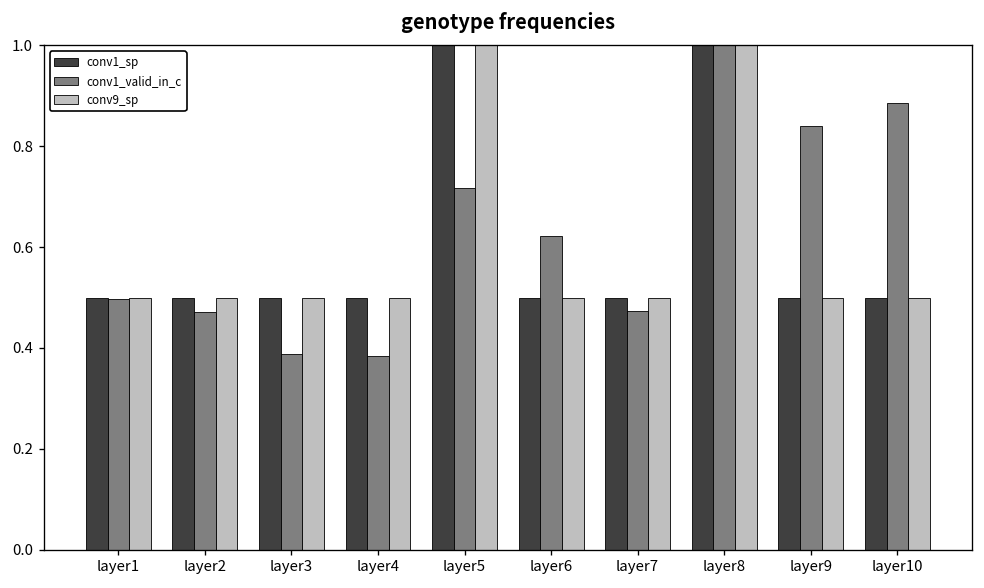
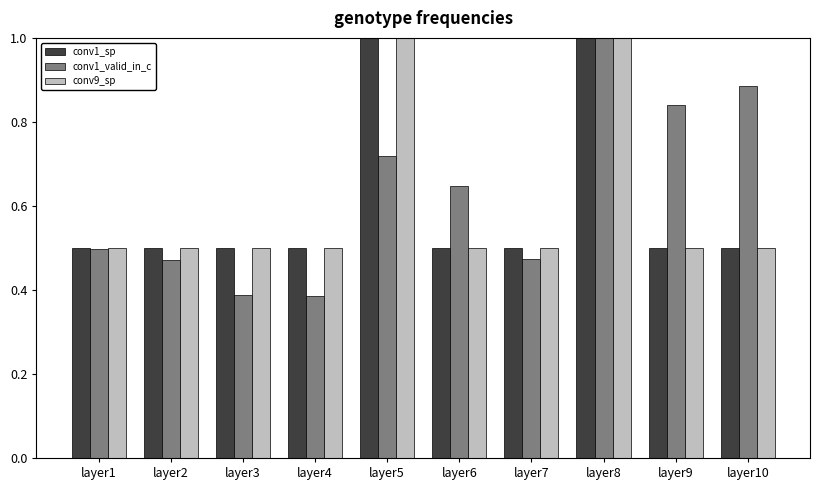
  {
    "conv1_sp": {
      "layer1": 0.50,
      "layer2": 0.50,
      "layer3": 0.50,
      "layer4": 0.50,
      "layer5": 1.00,
      "layer6": 0.50,
      "layer7": 0.50,
      "layer8": 1.00,
      "layer9": 0.50,
      "layer10": 0.50
    },
    "conv1_valid_in_c": {
      "layer1": 0.50,
      "layer2": 0.47,
      "layer3": 0.39,
      "layer4": 0.38,
      "layer5": 0.72,
-     "layer6": 0.62,
+     "layer6": 0.65,
      "layer7": 0.47,
      "layer8": 1.00,
      "layer9": 0.84,
      "layer10": 0.89
    },
    "conv9_sp": {
      "layer1": 0.50,
      "layer2": 0.50,
      "layer3": 0.50,
      "layer4": 0.50,
      "layer5": 1.00,
      "layer6": 0.50,
      "layer7": 0.50,
      "layer8": 1.00,
      "layer9": 0.50,
      "layer10": 0.50
    }
  }
